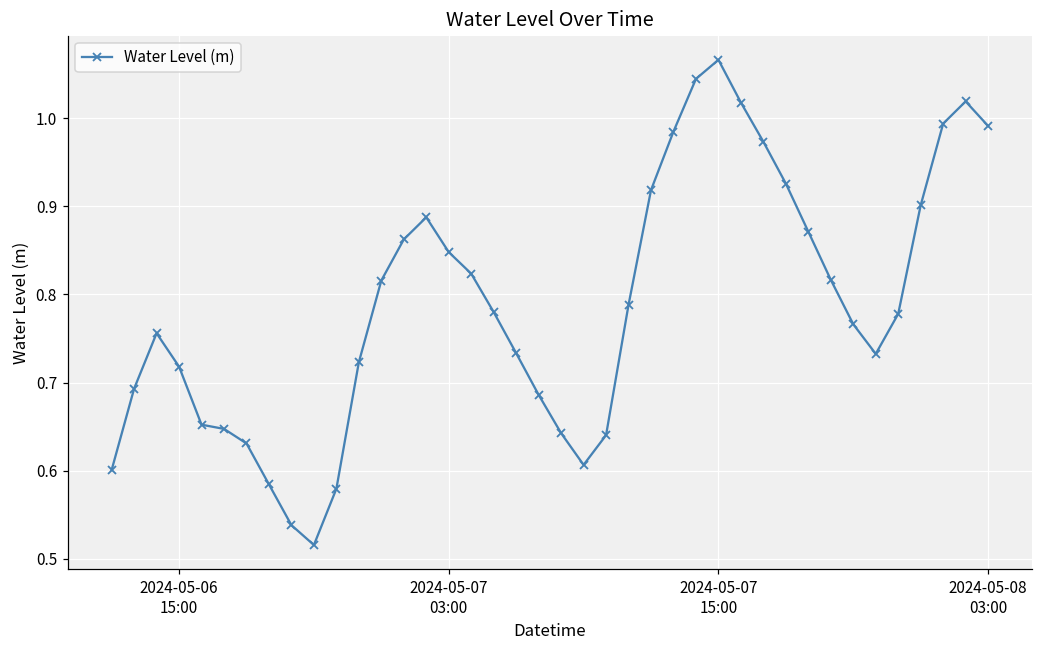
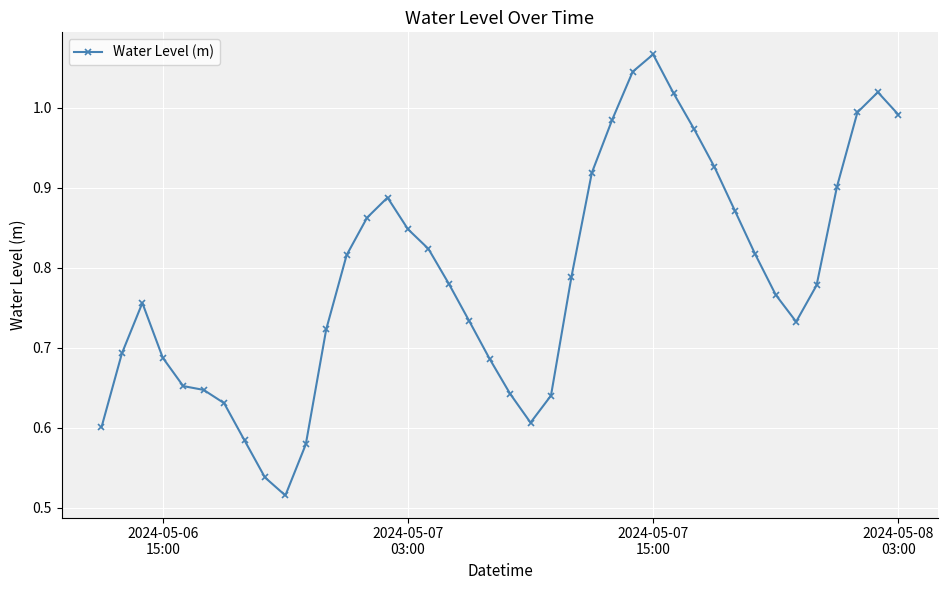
  {
-   "2024-05-06 15:00": 0.72,
+   "2024-05-06 15:00": 0.69,
    "2024-05-07 03:00": 0.85,
    "2024-05-07 15:00": 1.07,
    "2024-05-08 03:00": 0.99
  }
